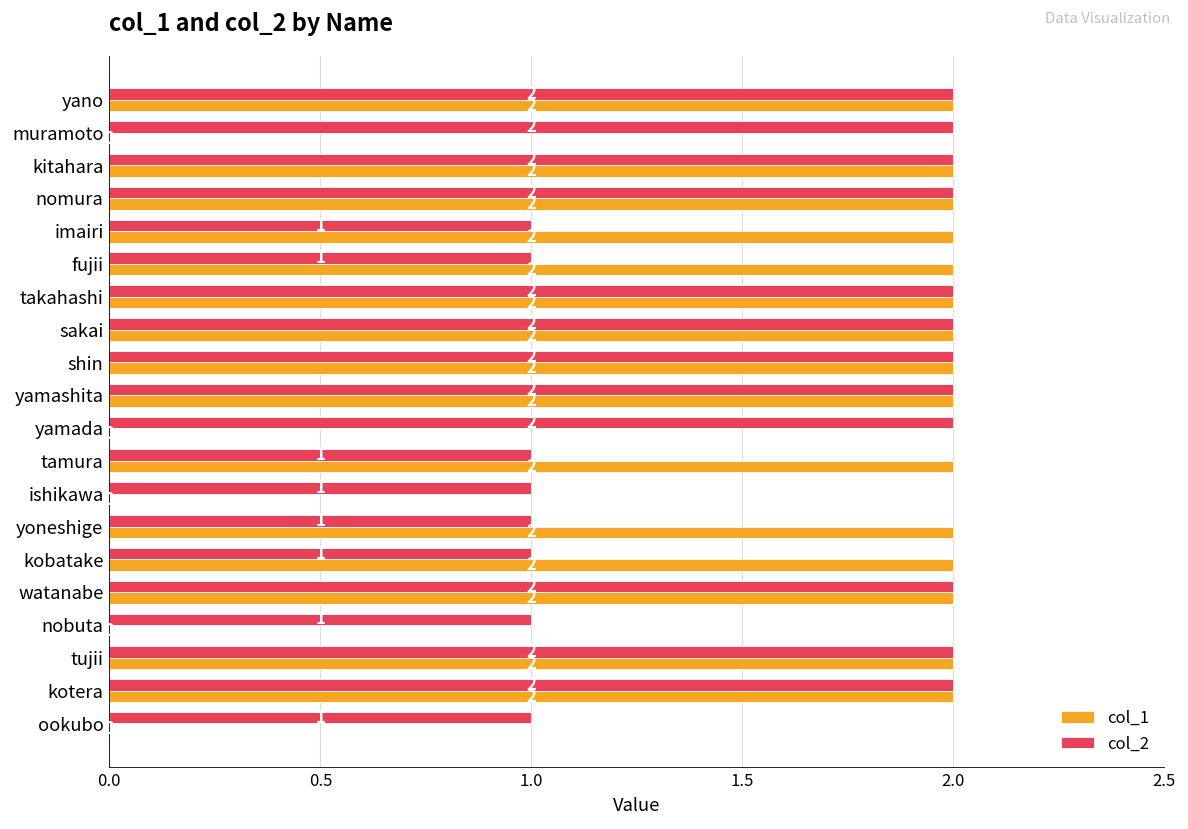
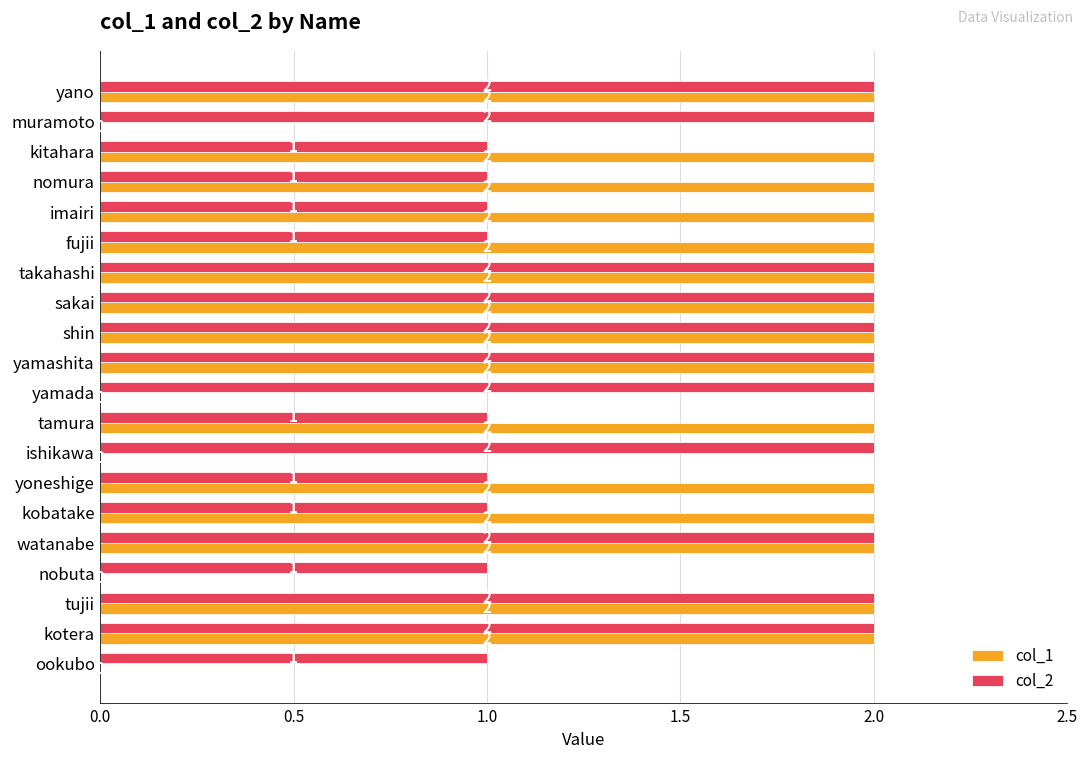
  {
    "col_1": {
      "imairi": 2,
      "fujii": 2,
      "tamura": 2,
      "yoneshige": 2,
      "kobatake": 2
    },
    "col_2": {
      "muramoto": 2,
-     "kitahara": 2,
-     "nomura": 2,
+     "kitahara": 1,
+     "nomura": 1,
      "imairi": 1,
      "fujii": 1,
      "yamada": 2,
      "tamura": 1,
-     "ishikawa": 1,
+     "ishikawa": 2,
      "yoneshige": 1,
      "kobatake": 1,
      "nobuta": 1,
      "ookubo": 1
    }
  }
